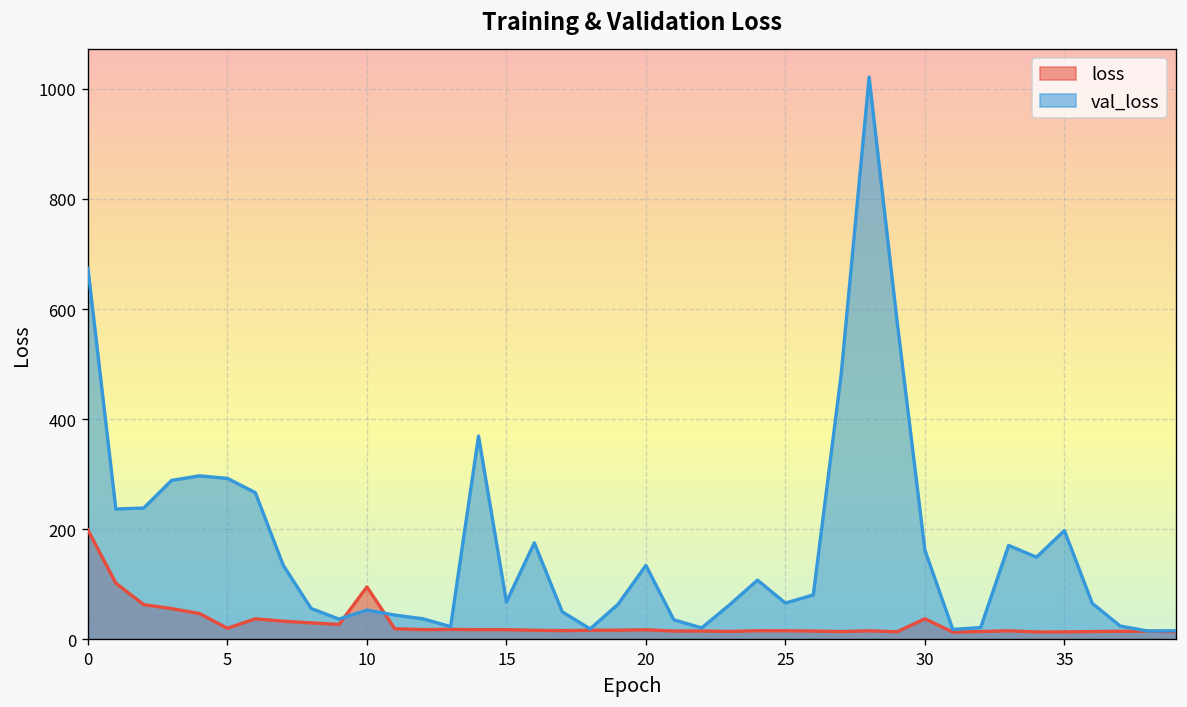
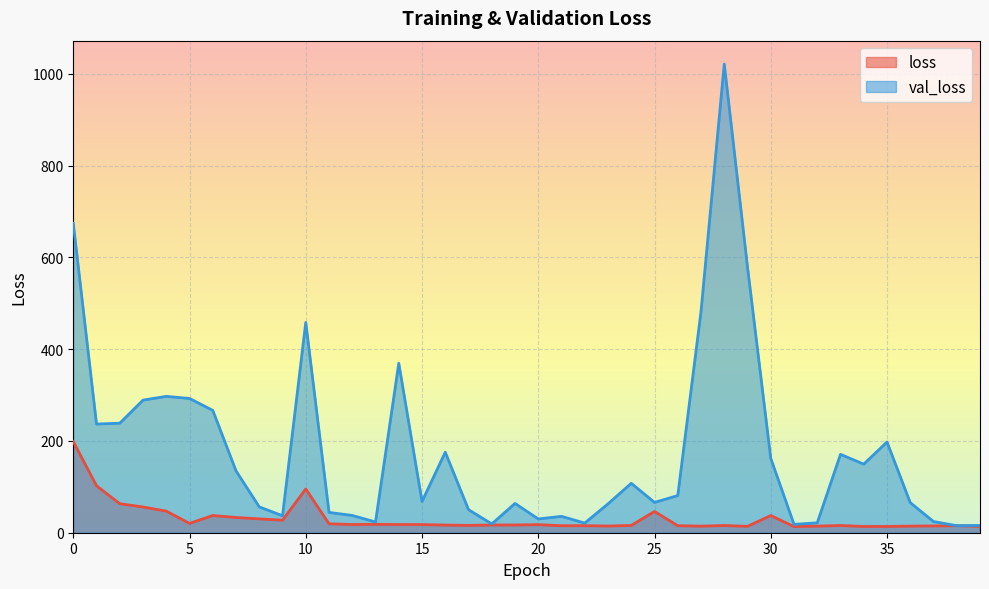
  {
    "loss": {
      "0": 200,
      "5": 20,
      "10": 100,
      "15": 20,
      "20": 20,
-     "25": 20,
+     "25": 50,
      "30": 40,
      "35": 10
    },
    "val_loss": {
      "0": 670,
      "5": 290,
-     "10": 50,
+     "10": 460,
      "15": 70,
-     "20": 130,
+     "20": 30,
      "25": 70,
      "30": 160,
      "35": 200
    }
  }
